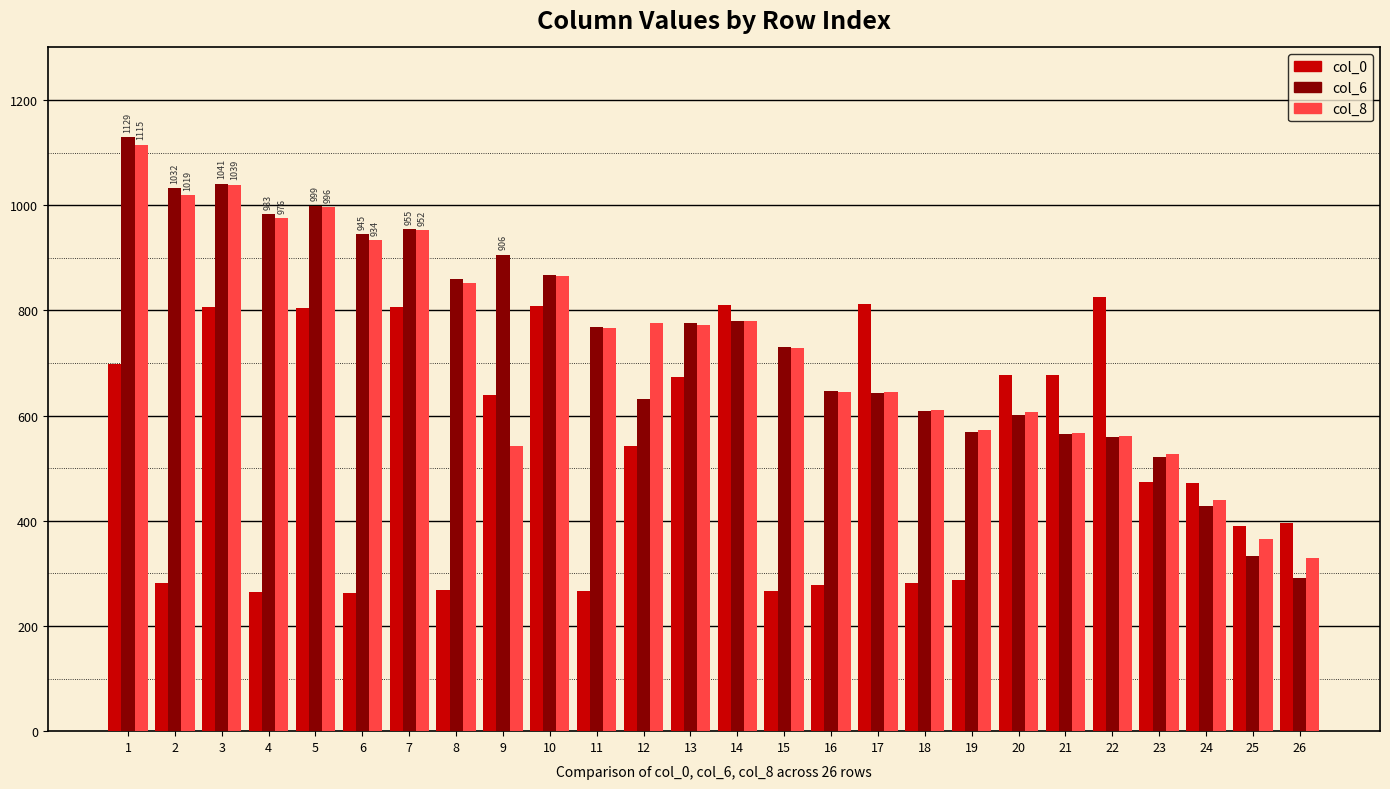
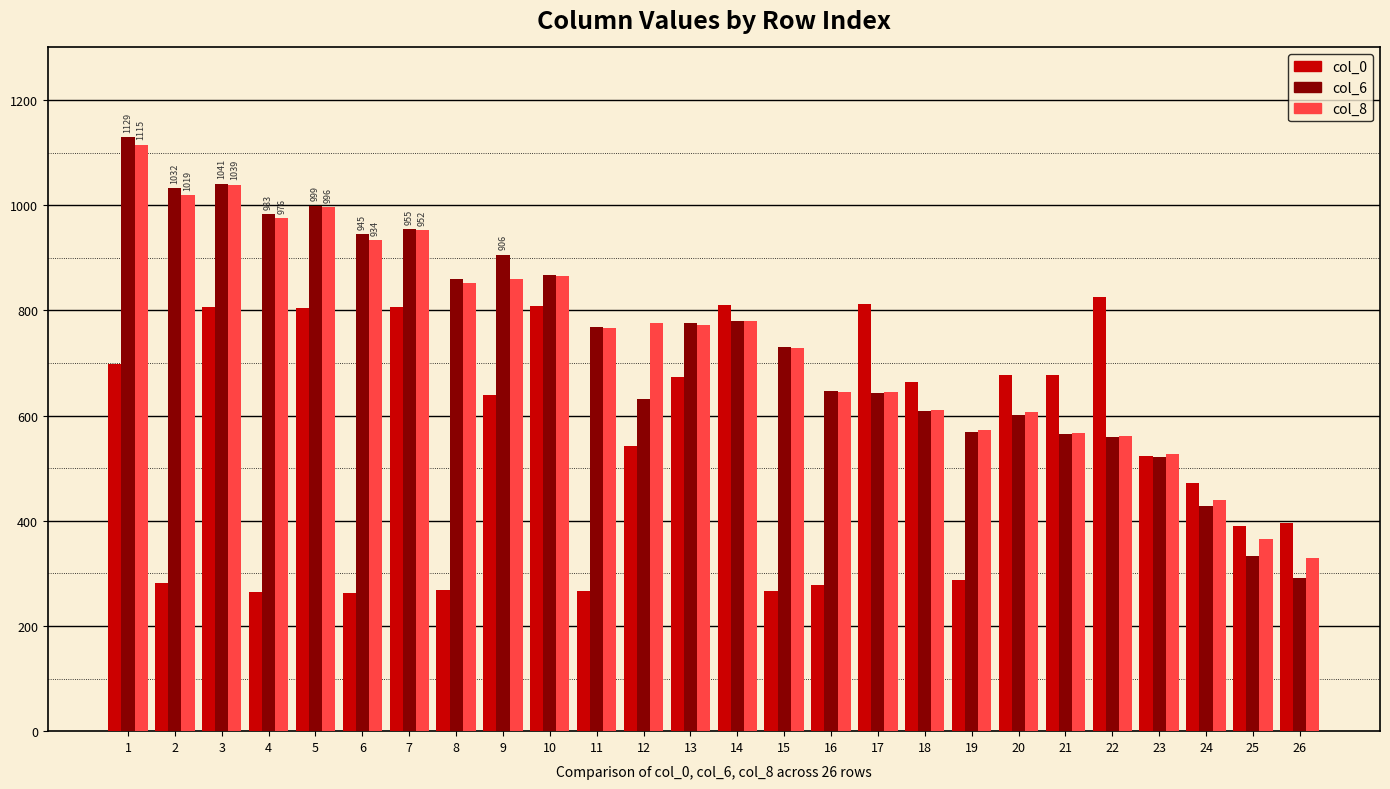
  {
    "col_0": {
      "1": 700,
      "2": 280,
      "3": 810,
      "4": 260,
      "5": 800,
      "6": 260,
      "7": 810,
      "8": 270,
      "9": 640,
      "10": 810,
      "11": 270,
      "12": 540,
      "13": 670,
      "14": 810,
      "15": 270,
      "16": 280,
      "17": 810,
-     "18": 280,
+     "18": 660,
      "19": 290,
      "20": 680,
      "21": 680,
      "22": 830,
-     "23": 470,
+     "23": 520,
      "24": 470,
      "25": 390,
      "26": 400
    },
    "col_6": {
      "1": 1129,
      "2": 1032,
      "3": 1041,
      "4": 983,
      "5": 999,
      "6": 945,
      "7": 955,
      "9": 906
    },
    "col_8": {
      "8": 850,
-     "9": 540,
+     "9": 860,
      "10": 870,
      "11": 770,
      "12": 780,
      "13": 770,
      "14": 780,
      "15": 730,
      "16": 650,
      "17": 640,
      "18": 610,
      "19": 570,
      "20": 610,
      "21": 570,
      "22": 560,
      "23": 530,
      "24": 440,
      "25": 370,
      "26": 330
    }
  }
